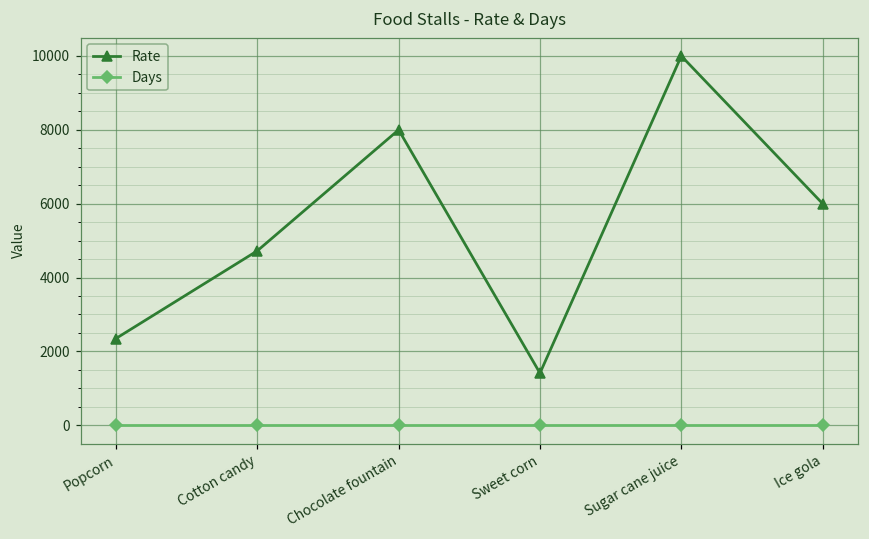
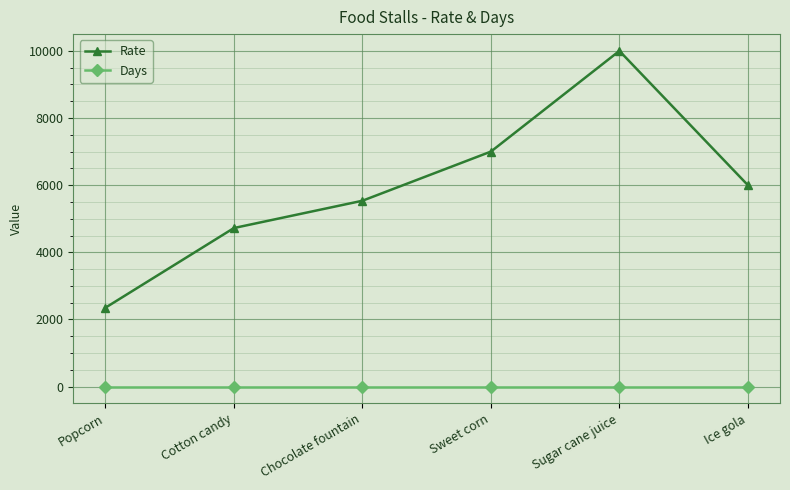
  {
    "Rate": {
      "Popcorn": 2300,
      "Cotton candy": 4700,
-     "Chocolate fountain": 8000,
-     "Sweet corn": 1400,
+     "Chocolate fountain": 5500,
+     "Sweet corn": 7000,
      "Sugar cane juice": 10000,
      "Ice gola": 6000
    },
    "Days": {
      "Popcorn": 0,
      "Cotton candy": 0,
      "Chocolate fountain": 0,
      "Sweet corn": 0,
      "Sugar cane juice": 0,
      "Ice gola": 0
    }
  }
